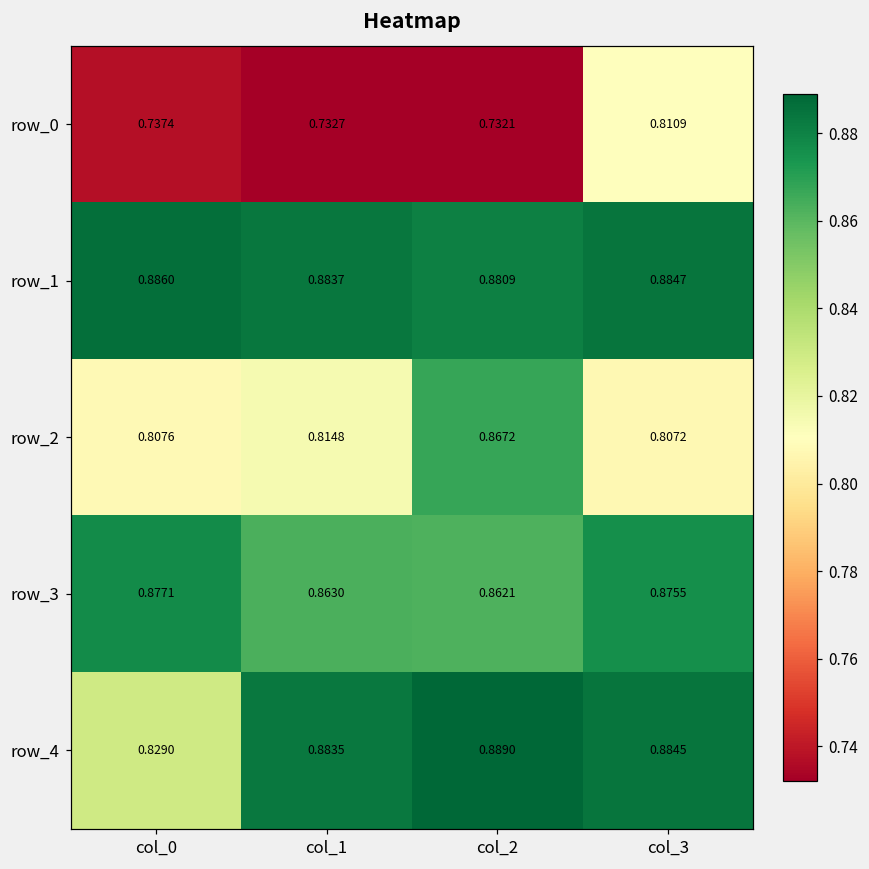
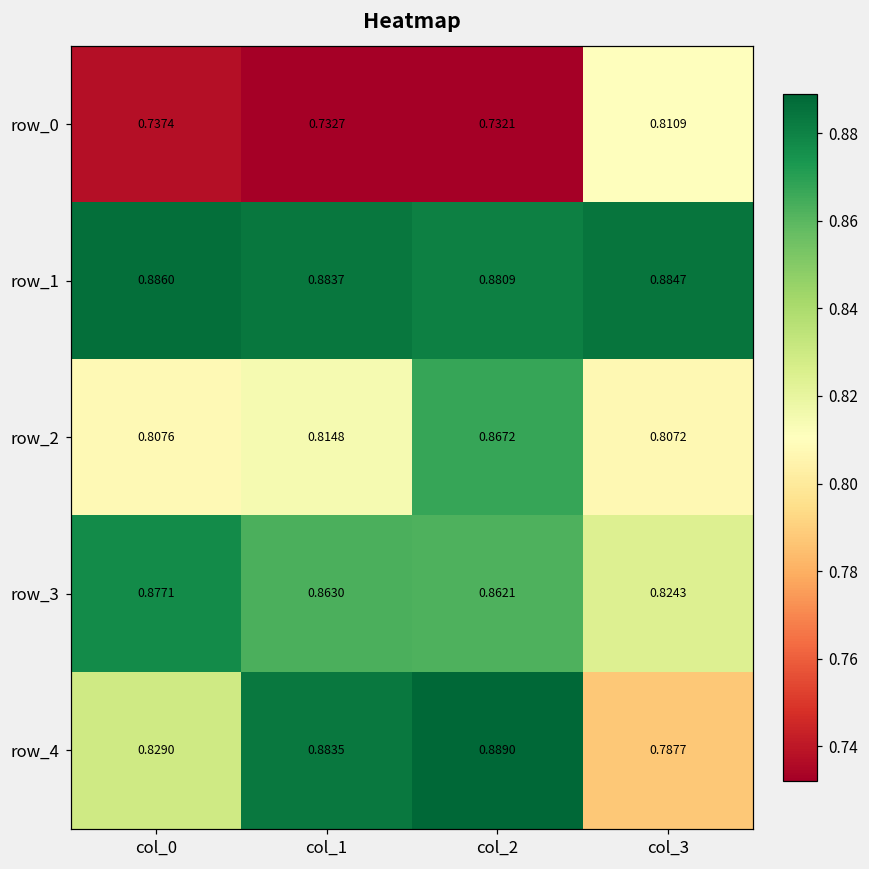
  {
    "row_0": {
      "col_0": 0.7374,
      "col_1": 0.7327,
      "col_2": 0.7321,
      "col_3": 0.8109
    },
    "row_1": {
      "col_0": 0.8860,
      "col_1": 0.8837,
      "col_2": 0.8809,
      "col_3": 0.8847
    },
    "row_2": {
      "col_0": 0.8076,
      "col_1": 0.8148,
      "col_2": 0.8672,
      "col_3": 0.8072
    },
    "row_3": {
      "col_0": 0.8771,
      "col_1": 0.8630,
      "col_2": 0.8621,
-     "col_3": 0.8755
+     "col_3": 0.8243
    },
    "row_4": {
      "col_0": 0.8290,
      "col_1": 0.8835,
      "col_2": 0.8890,
-     "col_3": 0.8845
+     "col_3": 0.7877
    }
  }
